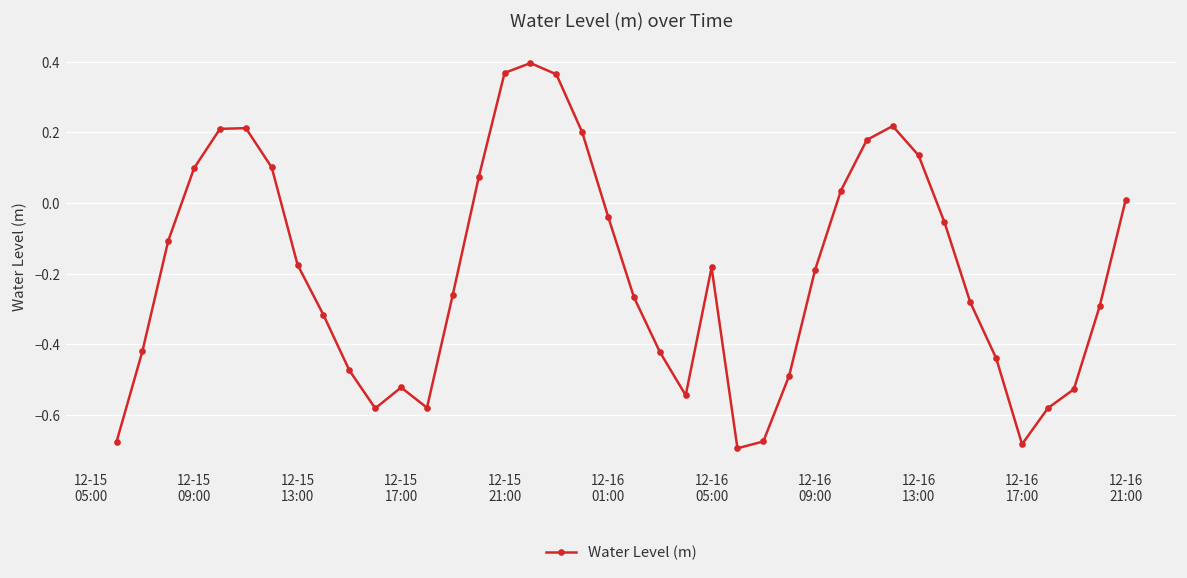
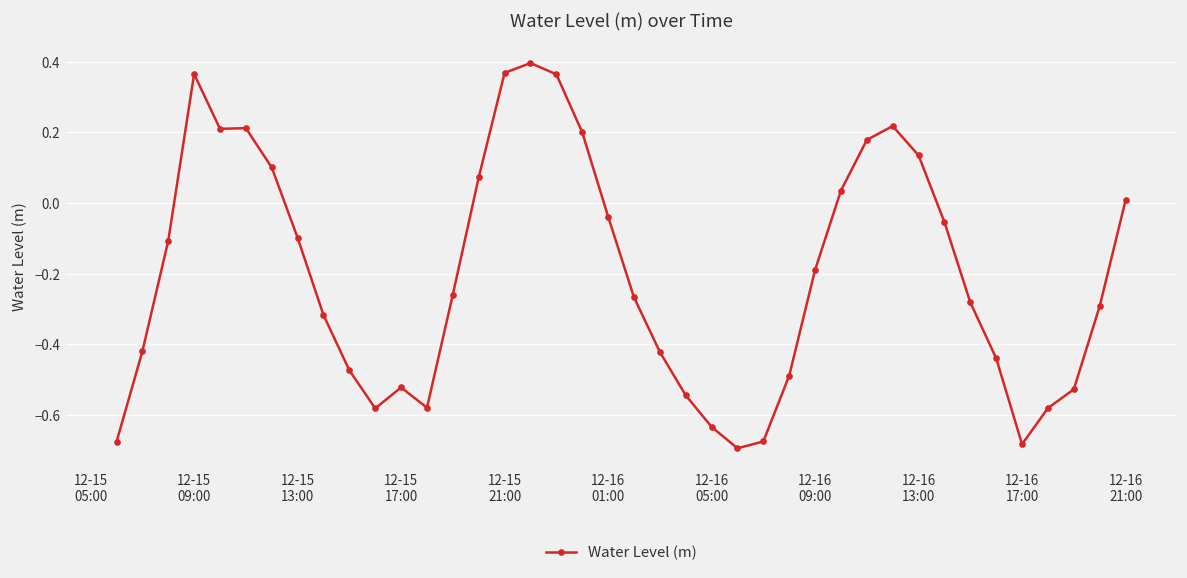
  {
-   "12-15 09:00": 0.10,
-   "12-15 13:00": -0.18,
+   "12-15 09:00": 0.37,
+   "12-15 13:00": -0.10,
    "12-15 17:00": -0.52,
    "12-15 21:00": 0.37,
    "12-16 01:00": -0.04,
-   "12-16 05:00": -0.18,
+   "12-16 05:00": -0.63,
    "12-16 09:00": -0.19,
    "12-16 13:00": 0.14,
    "12-16 17:00": -0.68,
    "12-16 21:00": 0.01
  }
